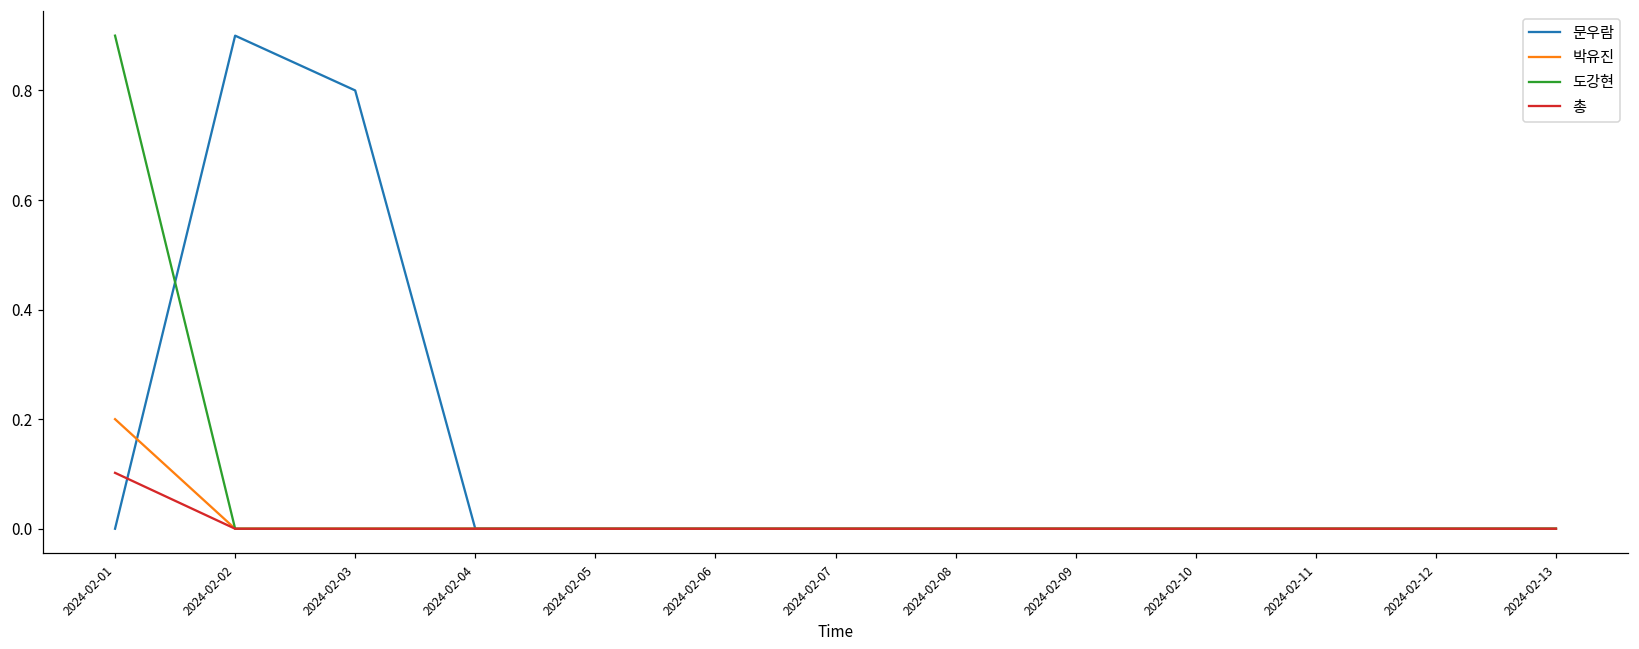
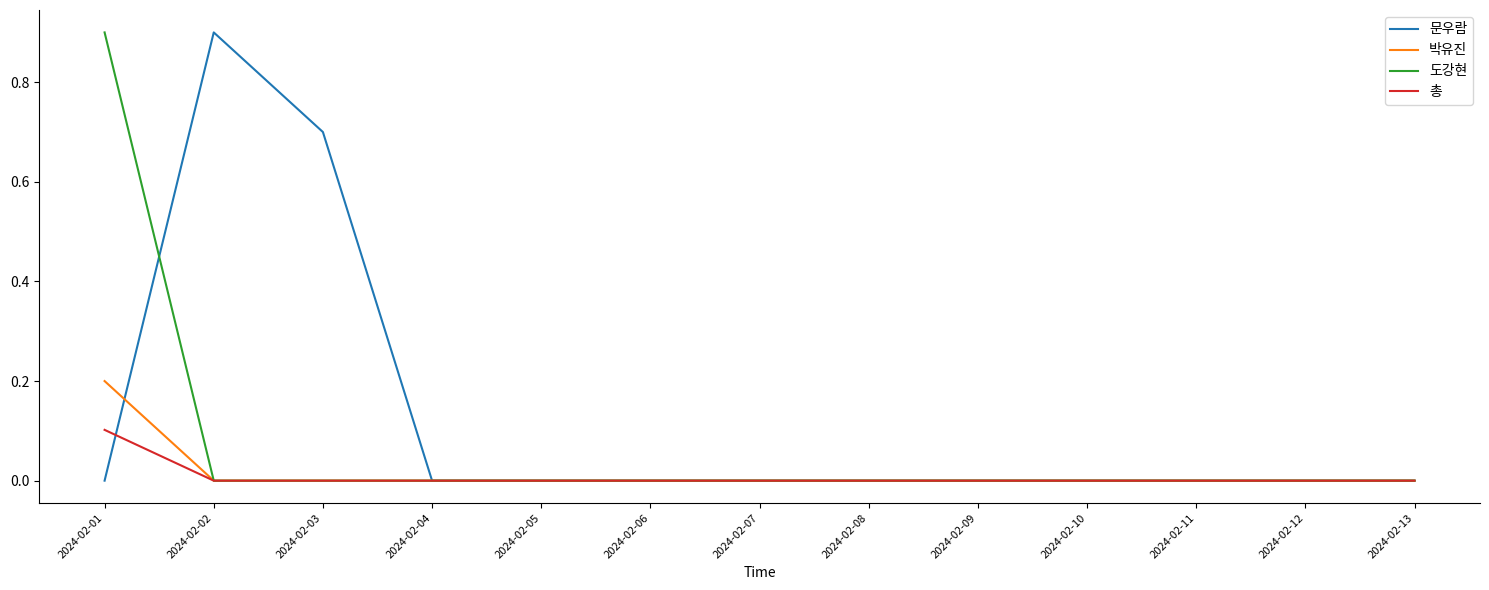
  {
    "문우람": {
      "2024-02-01": 0.0,
      "2024-02-02": 0.9,
-     "2024-02-03": 0.8
+     "2024-02-03": 0.7
    },
    "박유진": {
      "2024-02-01": 0.2
    },
    "도강현": {
      "2024-02-01": 0.9
    },
    "총": {
      "2024-02-01": 0.1
    }
  }
